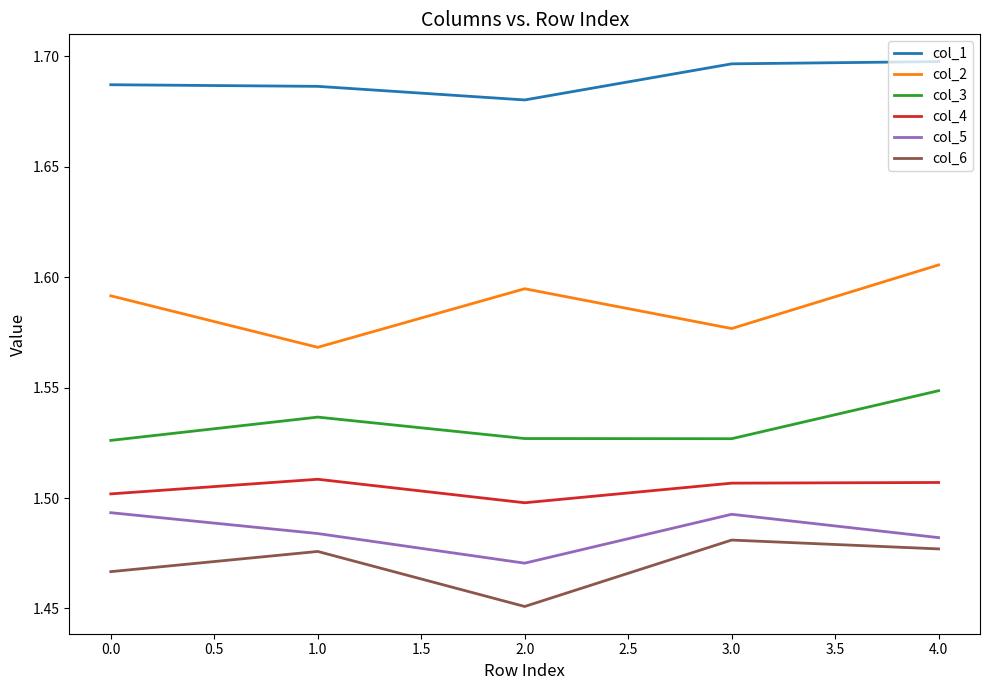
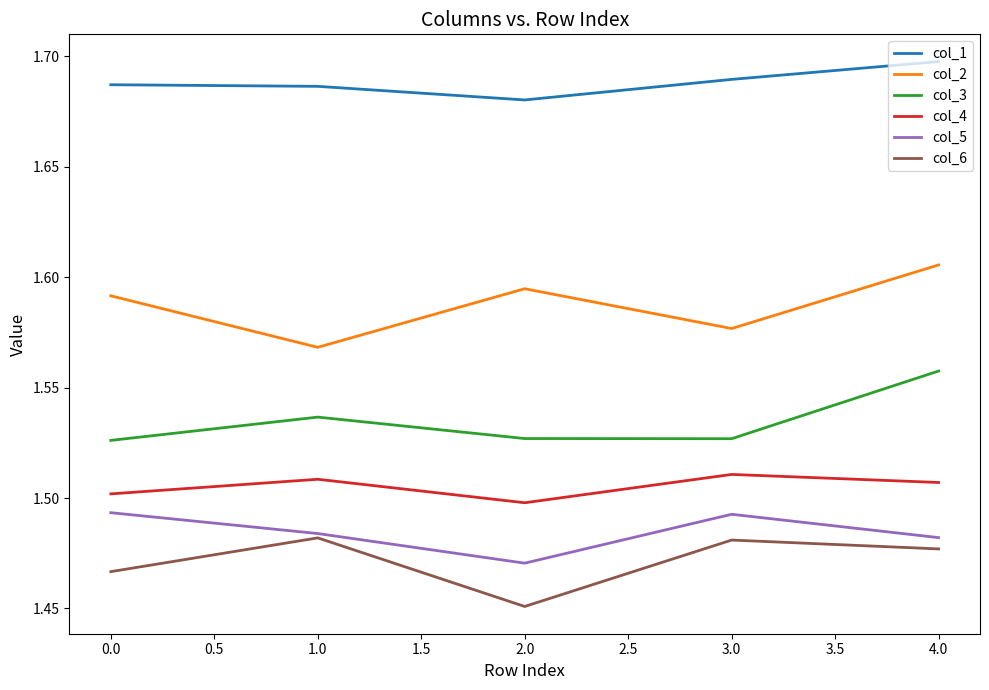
  {
    "col_1": {
      "0.0": 1.687,
      "1.0": 1.686,
      "2.0": 1.680,
-     "3.0": 1.697
+     "3.0": 1.690
    },
    "col_2": {
      "0.0": 1.592,
      "1.0": 1.568,
      "2.0": 1.595,
      "3.0": 1.577,
      "4.0": 1.606
    },
    "col_3": {
      "0.0": 1.526,
      "1.0": 1.537,
      "2.0": 1.527,
      "3.0": 1.527,
-     "4.0": 1.549
+     "4.0": 1.558
    },
    "col_4": {
      "0.0": 1.502,
      "1.0": 1.509,
      "2.0": 1.498,
-     "3.0": 1.507,
+     "3.0": 1.511,
      "4.0": 1.507
    },
    "col_5": {
      "0.0": 1.493,
      "1.0": 1.484,
      "2.0": 1.471,
      "3.0": 1.493,
      "4.0": 1.482
    },
    "col_6": {
      "0.0": 1.467,
-     "1.0": 1.476,
+     "1.0": 1.482,
      "2.0": 1.451,
      "3.0": 1.481,
      "4.0": 1.477
    }
  }
